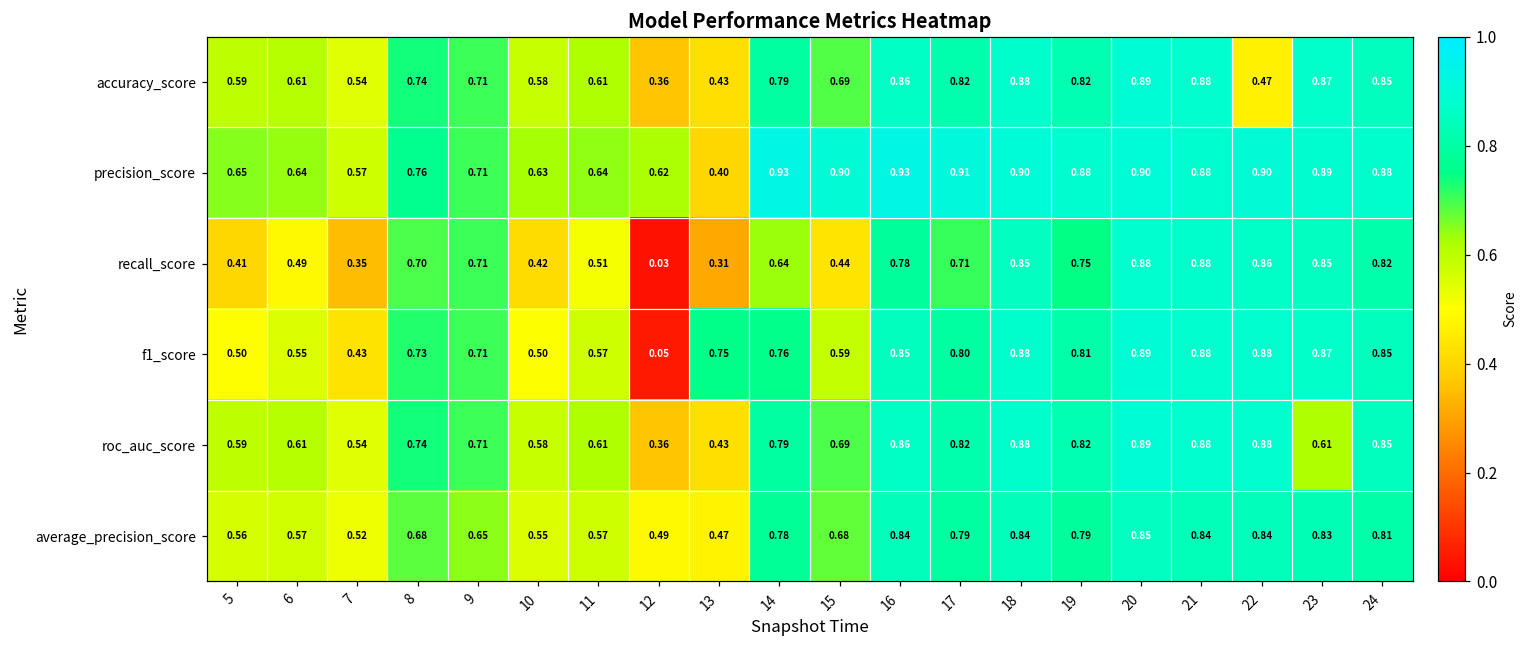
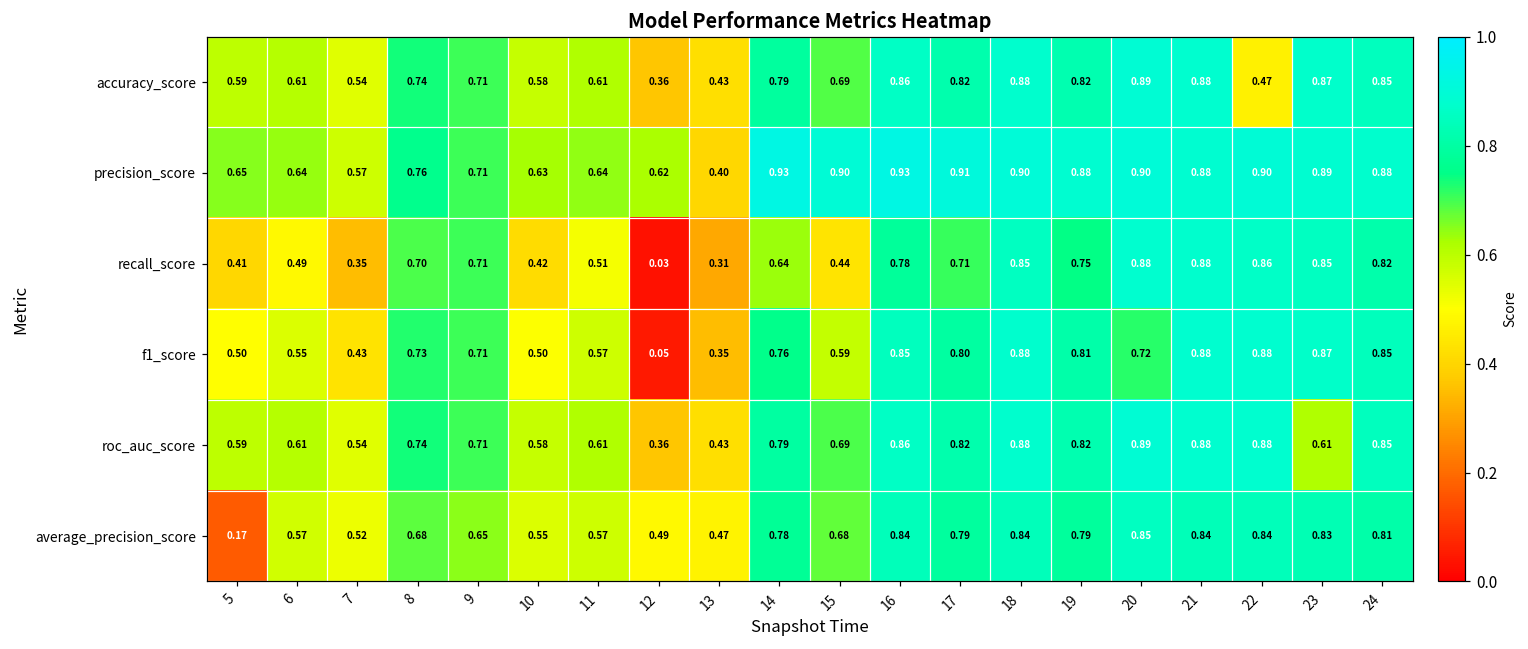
  {
    "accuracy_score": {
      "5": 0.59,
      "6": 0.61,
      "7": 0.54,
      "8": 0.74,
      "9": 0.71,
      "10": 0.58,
      "11": 0.61,
      "12": 0.36,
      "13": 0.43,
      "14": 0.79,
      "15": 0.69,
      "16": 0.86,
      "17": 0.82,
      "18": 0.88,
      "19": 0.82,
      "20": 0.89,
      "21": 0.88,
      "22": 0.47,
      "23": 0.87,
      "24": 0.85
    },
    "precision_score": {
      "5": 0.65,
      "6": 0.64,
      "7": 0.57,
      "8": 0.76,
      "9": 0.71,
      "10": 0.63,
      "11": 0.64,
      "12": 0.62,
      "13": 0.40,
      "14": 0.93,
      "15": 0.90,
      "16": 0.93,
      "17": 0.91,
      "18": 0.90,
      "19": 0.88,
      "20": 0.90,
      "21": 0.88,
      "22": 0.90,
      "23": 0.89,
      "24": 0.88
    },
    "recall_score": {
      "5": 0.41,
      "6": 0.49,
      "7": 0.35,
      "8": 0.70,
      "9": 0.71,
      "10": 0.42,
      "11": 0.51,
      "12": 0.03,
      "13": 0.31,
      "14": 0.64,
      "15": 0.44,
      "16": 0.78,
      "17": 0.71,
      "18": 0.85,
      "19": 0.75,
      "20": 0.88,
      "21": 0.88,
      "22": 0.86,
      "23": 0.85,
      "24": 0.82
    },
    "f1_score": {
      "5": 0.50,
      "6": 0.55,
      "7": 0.43,
      "8": 0.73,
      "9": 0.71,
      "10": 0.50,
      "11": 0.57,
      "12": 0.05,
-     "13": 0.75,
+     "13": 0.35,
      "14": 0.76,
      "15": 0.59,
      "16": 0.85,
      "17": 0.80,
      "18": 0.88,
      "19": 0.81,
-     "20": 0.89,
+     "20": 0.72,
      "21": 0.88,
      "22": 0.88,
      "23": 0.87,
      "24": 0.85
    },
    "roc_auc_score": {
      "5": 0.59,
      "6": 0.61,
      "7": 0.54,
      "8": 0.74,
      "9": 0.71,
      "10": 0.58,
      "11": 0.61,
      "12": 0.36,
      "13": 0.43,
      "14": 0.79,
      "15": 0.69,
      "16": 0.86,
      "17": 0.82,
      "18": 0.88,
      "19": 0.82,
      "20": 0.89,
      "21": 0.88,
      "22": 0.88,
      "23": 0.61,
      "24": 0.85
    },
    "average_precision_score": {
-     "5": 0.56,
+     "5": 0.17,
      "6": 0.57,
      "7": 0.52,
      "8": 0.68,
      "9": 0.65,
      "10": 0.55,
      "11": 0.57,
      "12": 0.49,
      "13": 0.47,
      "14": 0.78,
      "15": 0.68,
      "16": 0.84,
      "17": 0.79,
      "18": 0.84,
      "19": 0.79,
      "20": 0.85,
      "21": 0.84,
      "22": 0.84,
      "23": 0.83,
      "24": 0.81
    }
  }
